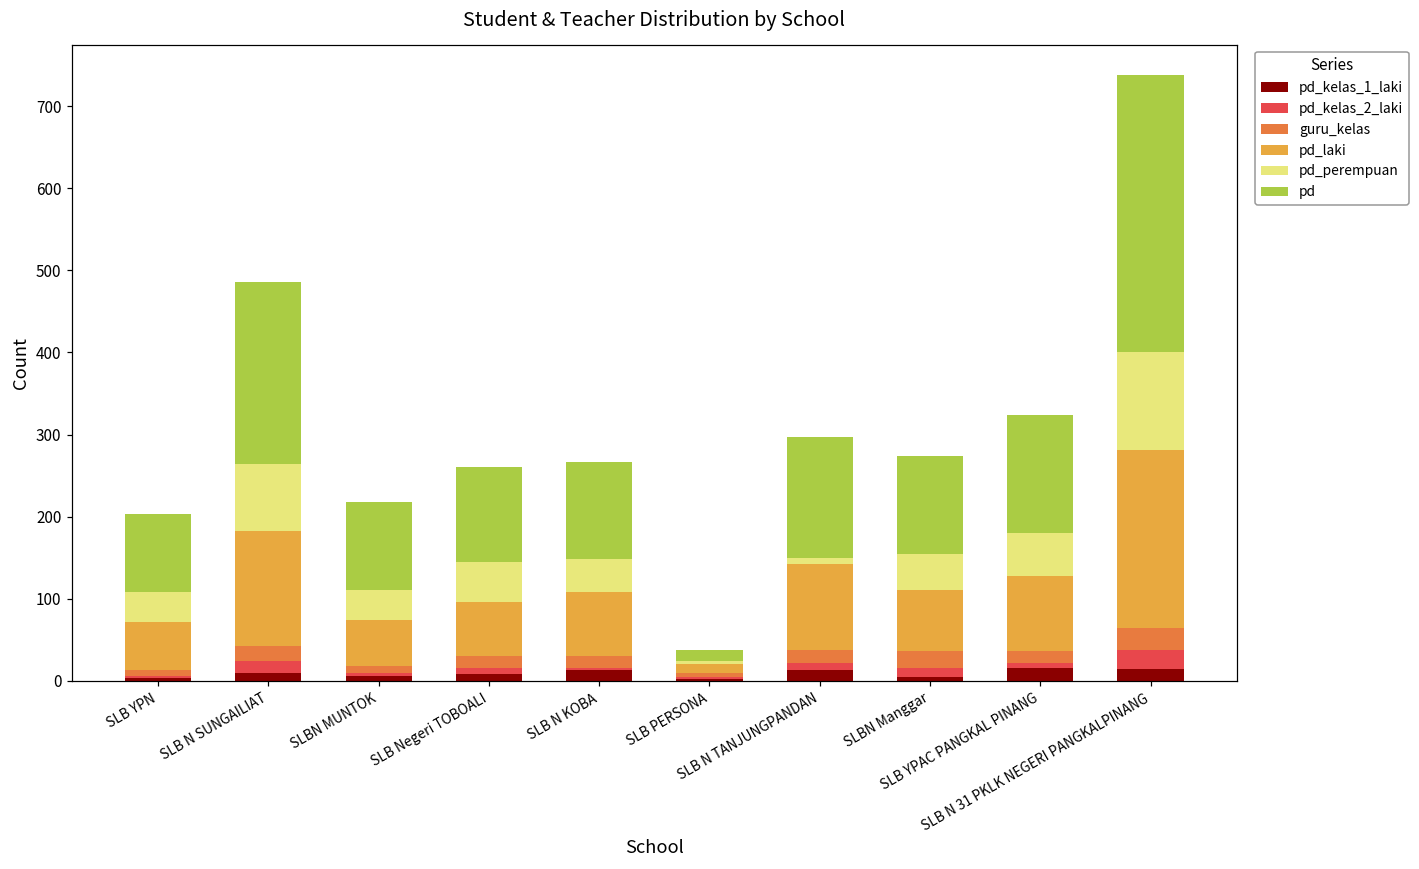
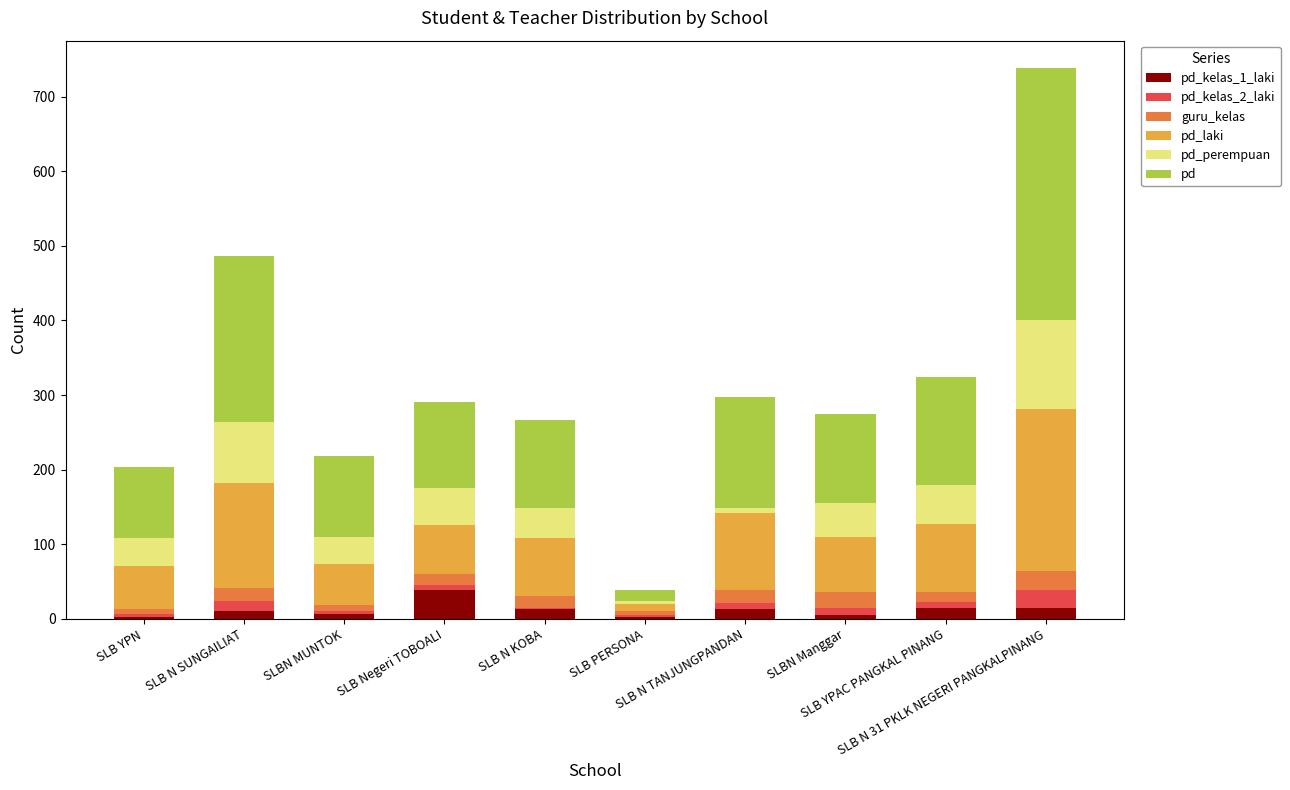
  {
    "pd_kelas_1_laki": {
      "SLB N SUNGAILIAT": 10,
      "SLBN MUNTOK": 10,
-     "SLB Negeri TOBOALI": 10,
+     "SLB Negeri TOBOALI": 40,
      "SLB N KOBA": 10,
      "SLB N TANJUNGPANDAN": 10,
      "SLBN Manggar": 10,
      "SLB YPAC PANGKAL PINANG": 20,
      "SLB N 31 PKLK NEGERI PANGKALPINANG": 10
    },
    "pd_perempuan": {
      "SLB YPN": 40,
      "SLB N SUNGAILIAT": 80,
      "SLBN MUNTOK": 40,
      "SLB Negeri TOBOALI": 50,
      "SLB N KOBA": 40,
      "SLB PERSONA": 0,
      "SLB N TANJUNGPANDAN": 10,
      "SLBN Manggar": 50,
      "SLB YPAC PANGKAL PINANG": 50,
      "SLB N 31 PKLK NEGERI PANGKALPINANG": 120
    },
    "pd": {
      "SLB YPN": 100,
      "SLB N SUNGAILIAT": 220,
      "SLBN MUNTOK": 110,
      "SLB Negeri TOBOALI": 120,
      "SLB N KOBA": 120,
      "SLB PERSONA": 10,
      "SLB N TANJUNGPANDAN": 150,
      "SLBN Manggar": 120,
      "SLB YPAC PANGKAL PINANG": 140,
      "SLB N 31 PKLK NEGERI PANGKALPINANG": 340
    }
  }
